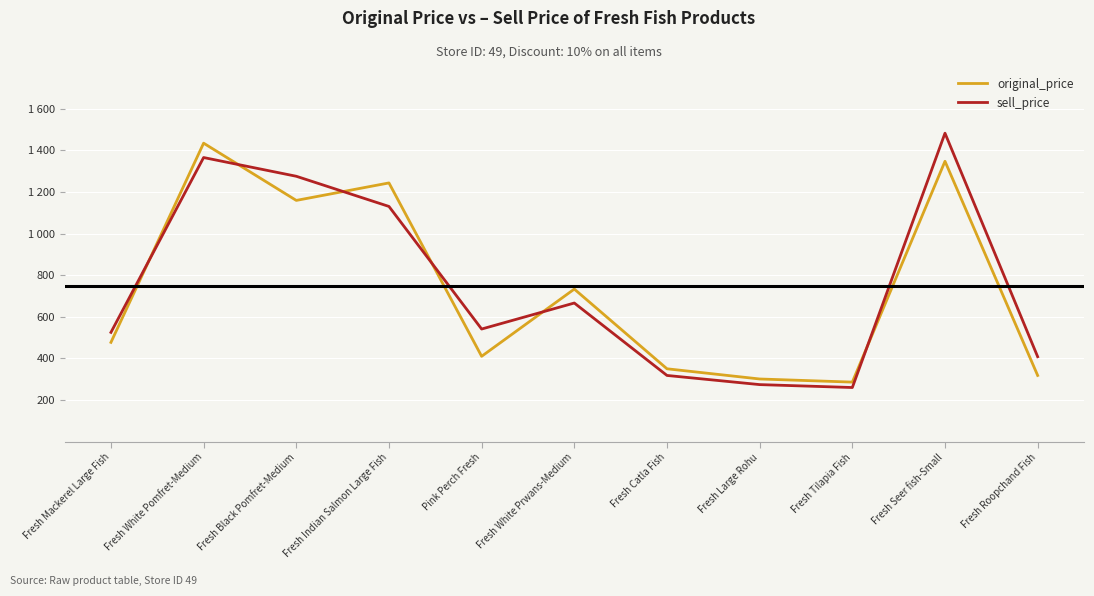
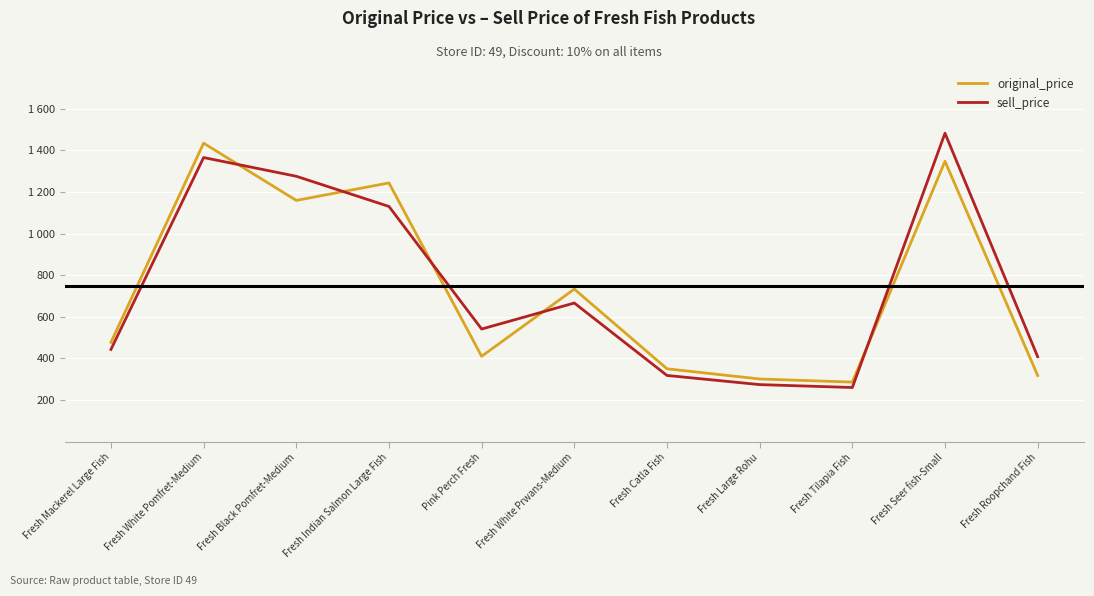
  {
    "original_price": {
      "Fresh Mackerel Large Fish": 480,
      "Fresh White Pomfret-Medium": 1430,
      "Fresh Black Pomfret-Medium": 1160,
      "Fresh Indian Salmon Large Fish": 1240,
      "Pink Perch Fresh": 410,
      "Fresh White Prwans-Medium": 730,
      "Fresh Catla Fish": 350,
      "Fresh Large Rohu": 300,
      "Fresh Tilapia Fish": 290,
      "Fresh Seer fish-Small": 1350,
      "Fresh Roopchand Fish": 320
    },
    "sell_price": {
-     "Fresh Mackerel Large Fish": 530,
+     "Fresh Mackerel Large Fish": 440,
      "Fresh White Pomfret-Medium": 1370,
      "Fresh Black Pomfret-Medium": 1280,
      "Fresh Indian Salmon Large Fish": 1130,
      "Pink Perch Fresh": 540,
      "Fresh White Prwans-Medium": 670,
      "Fresh Catla Fish": 320,
      "Fresh Large Rohu": 270,
      "Fresh Tilapia Fish": 260,
      "Fresh Seer fish-Small": 1480,
      "Fresh Roopchand Fish": 410
    }
  }
